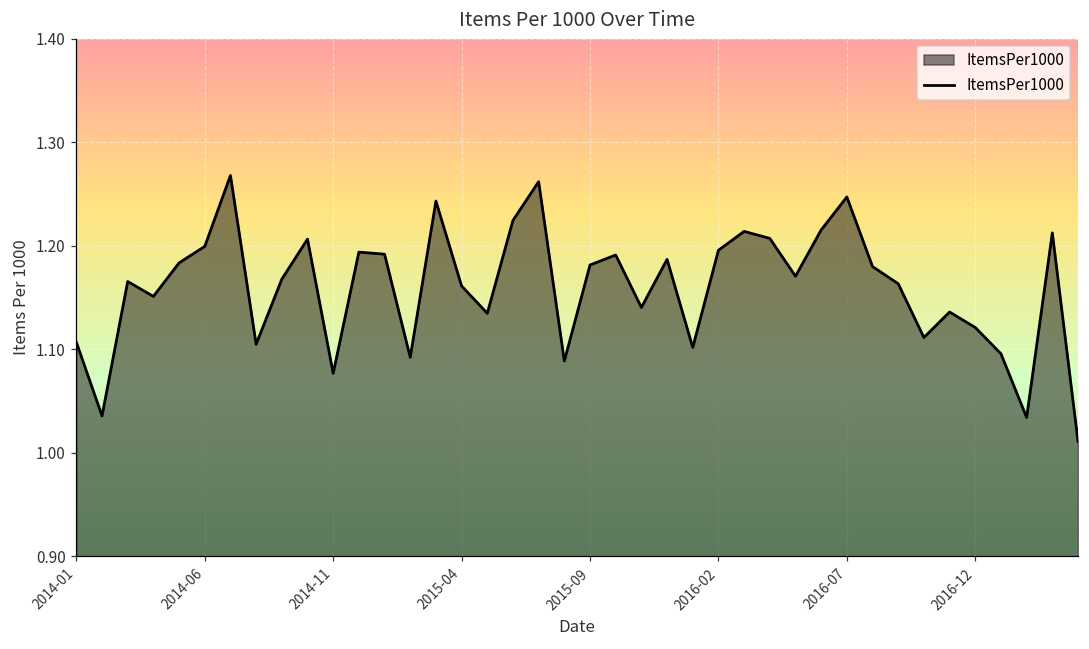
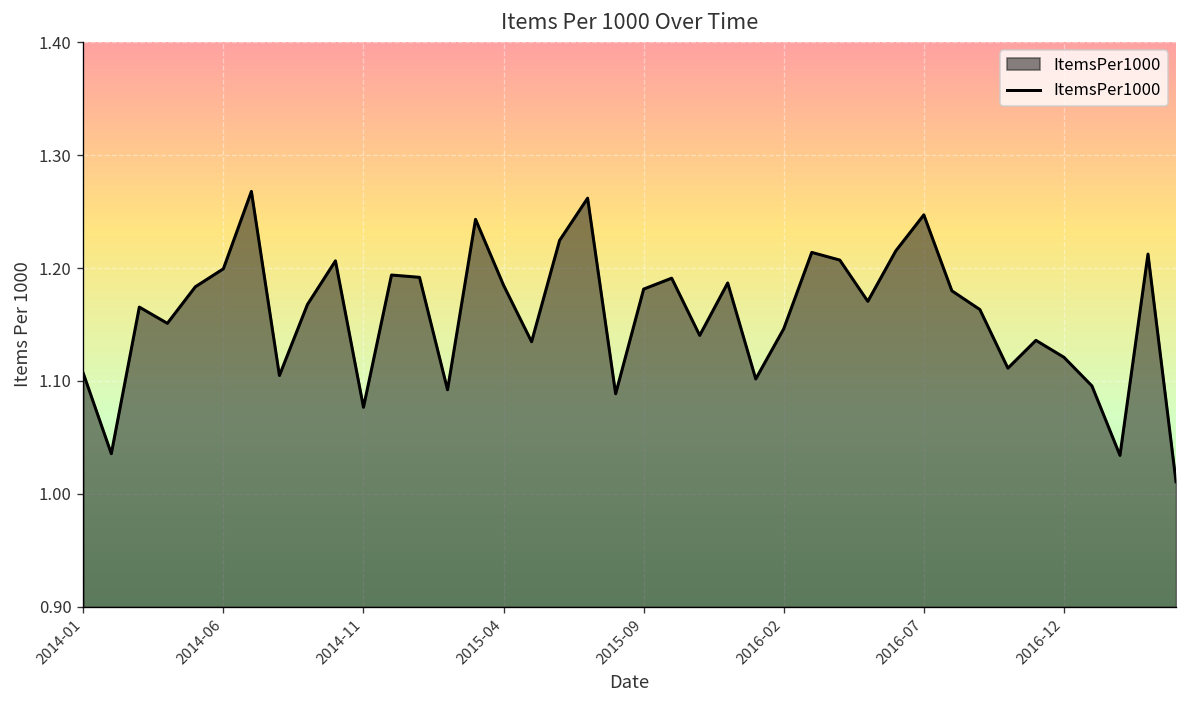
  {
    "2014-01": 1.11,
    "2014-06": 1.20,
    "2014-11": 1.08,
-   "2015-04": 1.16,
+   "2015-04": 1.18,
    "2015-09": 1.18,
-   "2016-02": 1.20,
+   "2016-02": 1.15,
    "2016-07": 1.25,
    "2016-12": 1.12
  }
